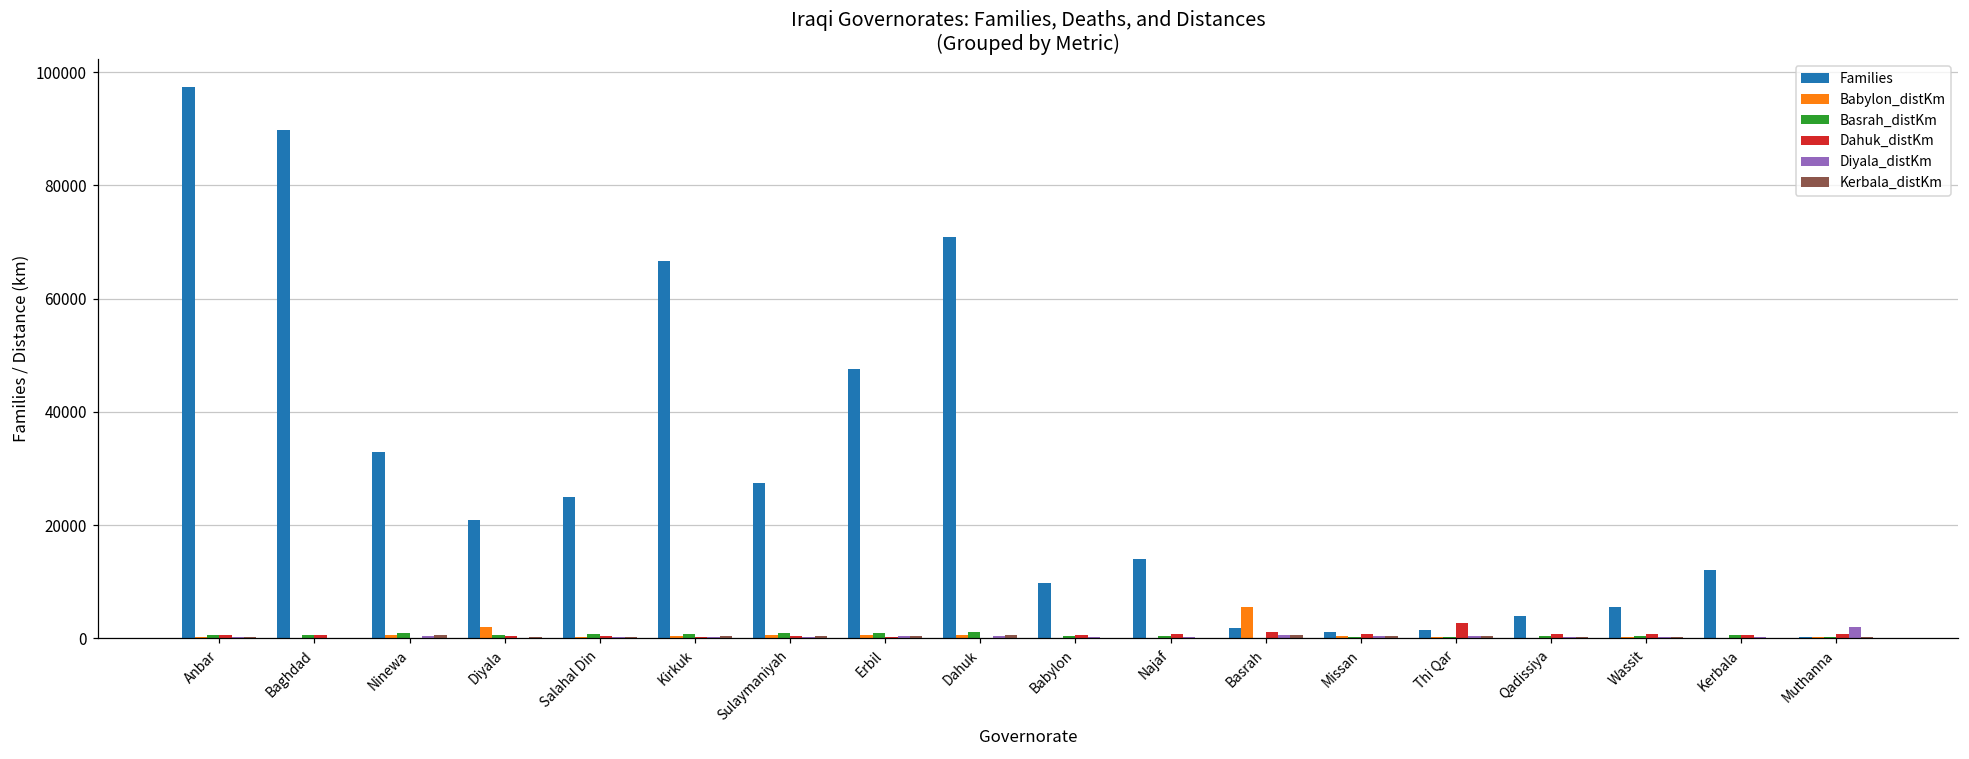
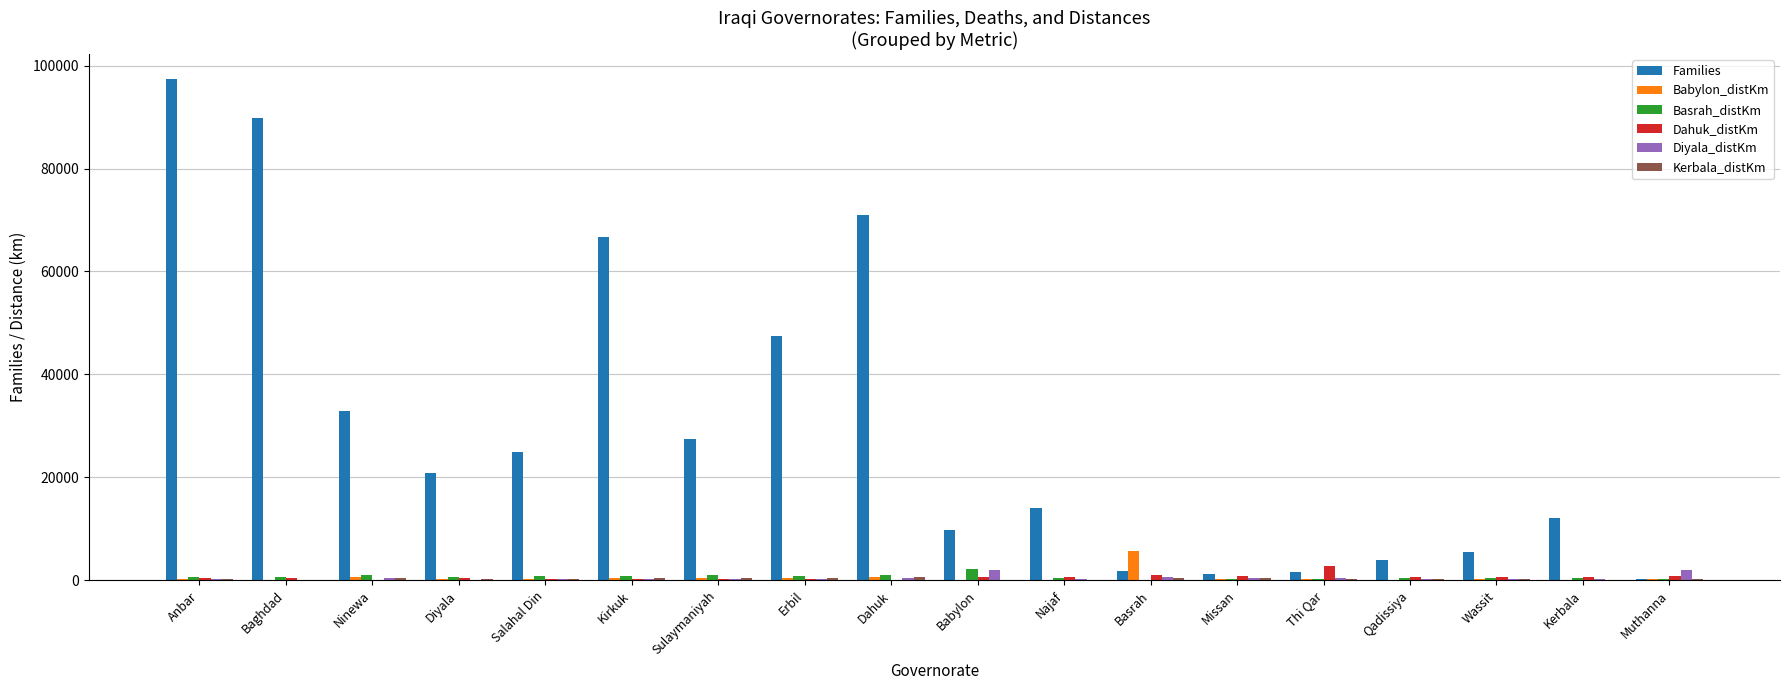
  {
    "Families": {
      "Anbar": 97000,
      "Baghdad": 90000,
      "Ninewa": 33000,
      "Diyala": 21000,
      "Salahal Din": 25000,
      "Kirkuk": 67000,
      "Sulaymaniyah": 27000,
      "Erbil": 48000,
      "Dahuk": 71000,
      "Babylon": 10000,
      "Najaf": 14000,
      "Basrah": 2000,
      "Missan": 1000,
      "Thi Qar": 2000,
      "Qadissiya": 4000,
      "Wassit": 6000,
      "Kerbala": 12000
    },
    "Babylon_distKm": {
      "Ninewa": 1000,
-     "Diyala": 2000,
+     "Diyala": 0,
      "Sulaymaniyah": 0,
      "Erbil": 0,
      "Dahuk": 1000,
      "Babylon": 0,
      "Basrah": 6000
    },
    "Basrah_distKm": {
      "Anbar": 1000,
      "Baghdad": 1000,
      "Ninewa": 1000,
      "Diyala": 1000,
      "Salahal Din": 1000,
      "Kirkuk": 1000,
      "Sulaymaniyah": 1000,
      "Erbil": 1000,
      "Dahuk": 1000,
-     "Babylon": 0,
+     "Babylon": 2000,
      "Basrah": 0,
      "Kerbala": 1000
    },
    "Dahuk_distKm": {
      "Dahuk": 0,
      "Babylon": 1000,
      "Najaf": 1000,
      "Basrah": 1000,
      "Missan": 1000,
      "Thi Qar": 3000,
      "Qadissiya": 1000,
      "Wassit": 1000,
      "Kerbala": 1000,
      "Muthanna": 1000
    },
    "Diyala_distKm": {
      "Diyala": 0,
-     "Babylon": 0,
+     "Babylon": 2000,
      "Basrah": 1000,
      "Muthanna": 2000
    },
    "Kerbala_distKm": {
      "Ninewa": 1000,
      "Dahuk": 1000,
      "Basrah": 1000,
      "Kerbala": 0
    }
  }
